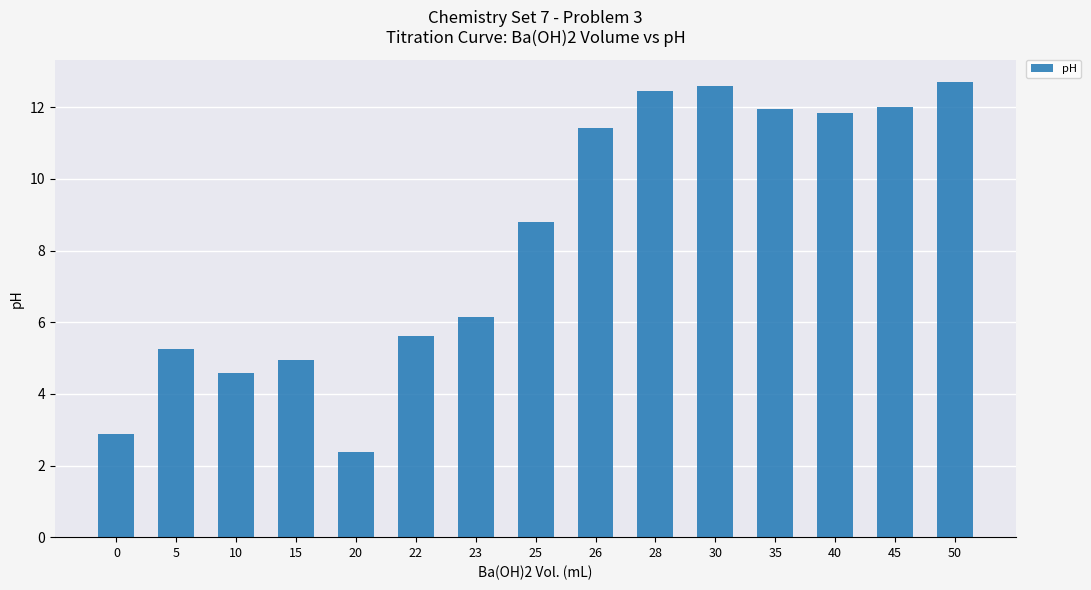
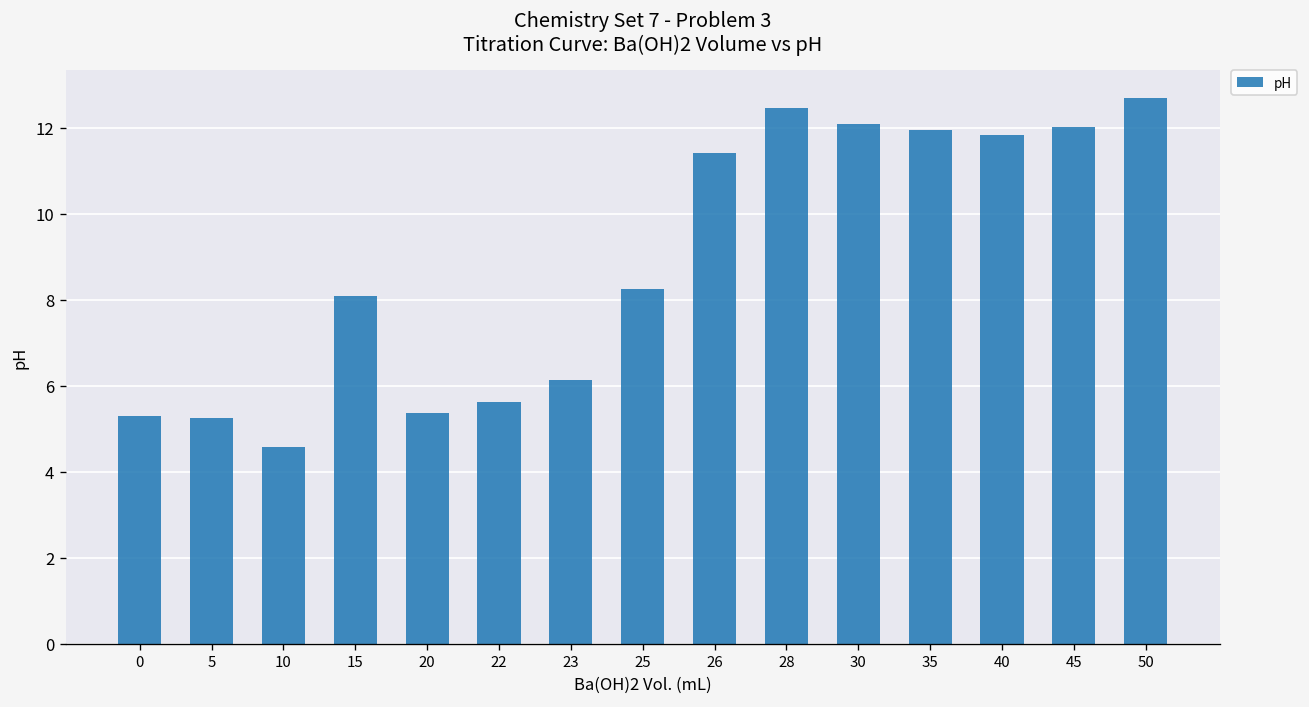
  {
-   "0": 2.9,
+   "0": 5.3,
    "5": 5.3,
    "10": 4.6,
-   "15": 4.9,
-   "20": 2.4,
+   "15": 8.1,
+   "20": 5.4,
    "22": 5.6,
    "23": 6.1,
-   "25": 8.8,
+   "25": 8.3,
    "26": 11.4,
    "28": 12.5,
-   "30": 12.6,
+   "30": 12.1,
    "35": 11.9,
    "40": 11.8,
    "45": 12.0,
    "50": 12.7
  }
